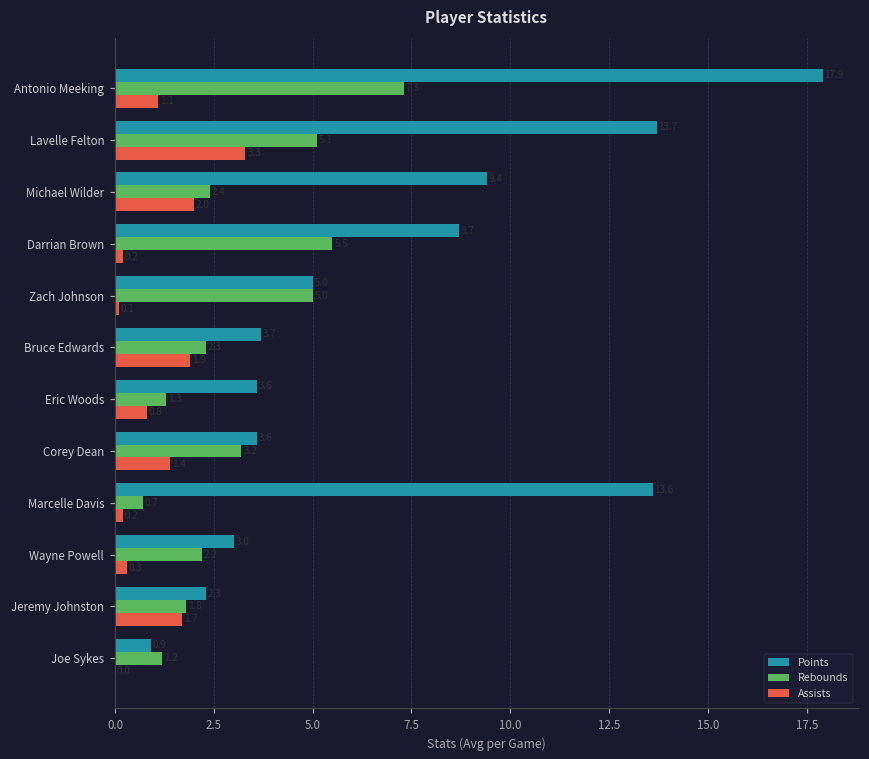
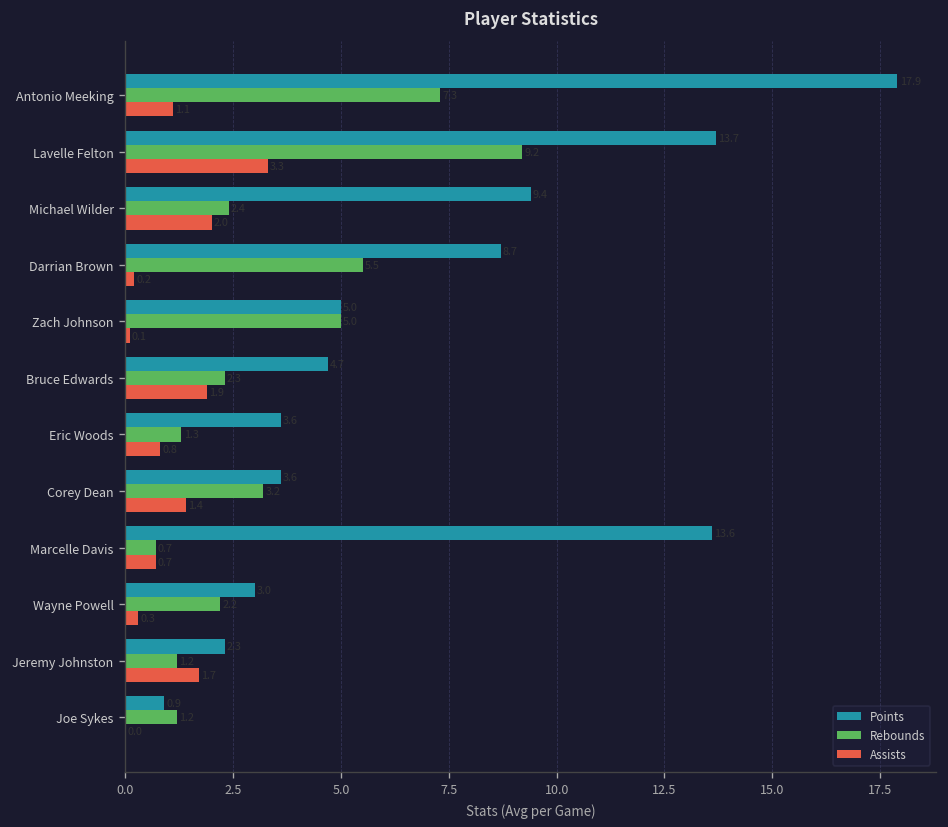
  {
    "Points": {
      "Antonio Meeking": 17.9,
      "Lavelle Felton": 13.7,
      "Michael Wilder": 9.4,
      "Darrian Brown": 8.7,
      "Zach Johnson": 5.0,
-     "Bruce Edwards": 3.7,
+     "Bruce Edwards": 4.7,
      "Eric Woods": 3.6,
      "Corey Dean": 3.6,
      "Marcelle Davis": 13.6,
      "Wayne Powell": 3.0,
      "Jeremy Johnston": 2.3,
      "Joe Sykes": 0.9
    },
    "Rebounds": {
      "Antonio Meeking": 7.3,
-     "Lavelle Felton": 5.1,
+     "Lavelle Felton": 9.2,
      "Michael Wilder": 2.4,
      "Darrian Brown": 5.5,
      "Zach Johnson": 5.0,
      "Bruce Edwards": 2.3,
      "Eric Woods": 1.3,
      "Corey Dean": 3.2,
      "Marcelle Davis": 0.7,
      "Wayne Powell": 2.2,
-     "Jeremy Johnston": 1.8,
+     "Jeremy Johnston": 1.2,
      "Joe Sykes": 1.2
    },
    "Assists": {
      "Antonio Meeking": 1.1,
      "Lavelle Felton": 3.3,
      "Michael Wilder": 2.0,
      "Darrian Brown": 0.2,
      "Zach Johnson": 0.1,
      "Bruce Edwards": 1.9,
      "Eric Woods": 0.8,
      "Corey Dean": 1.4,
-     "Marcelle Davis": 0.2,
+     "Marcelle Davis": 0.7,
      "Wayne Powell": 0.3,
      "Jeremy Johnston": 1.7,
      "Joe Sykes": 0.0
    }
  }
